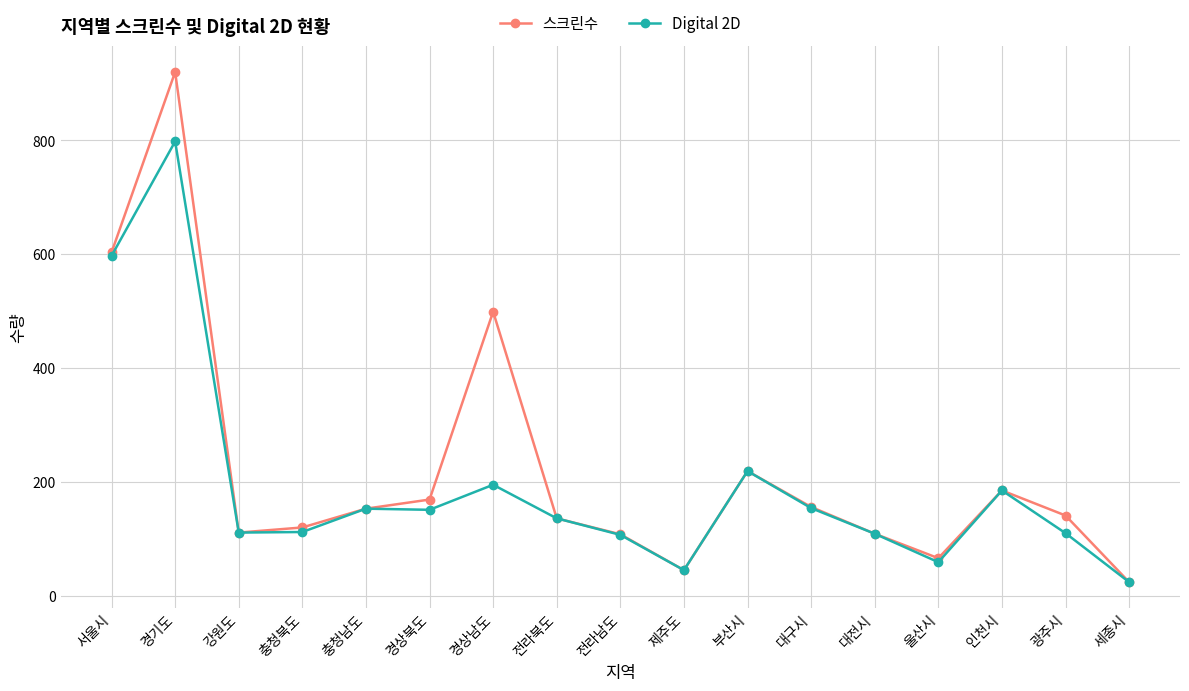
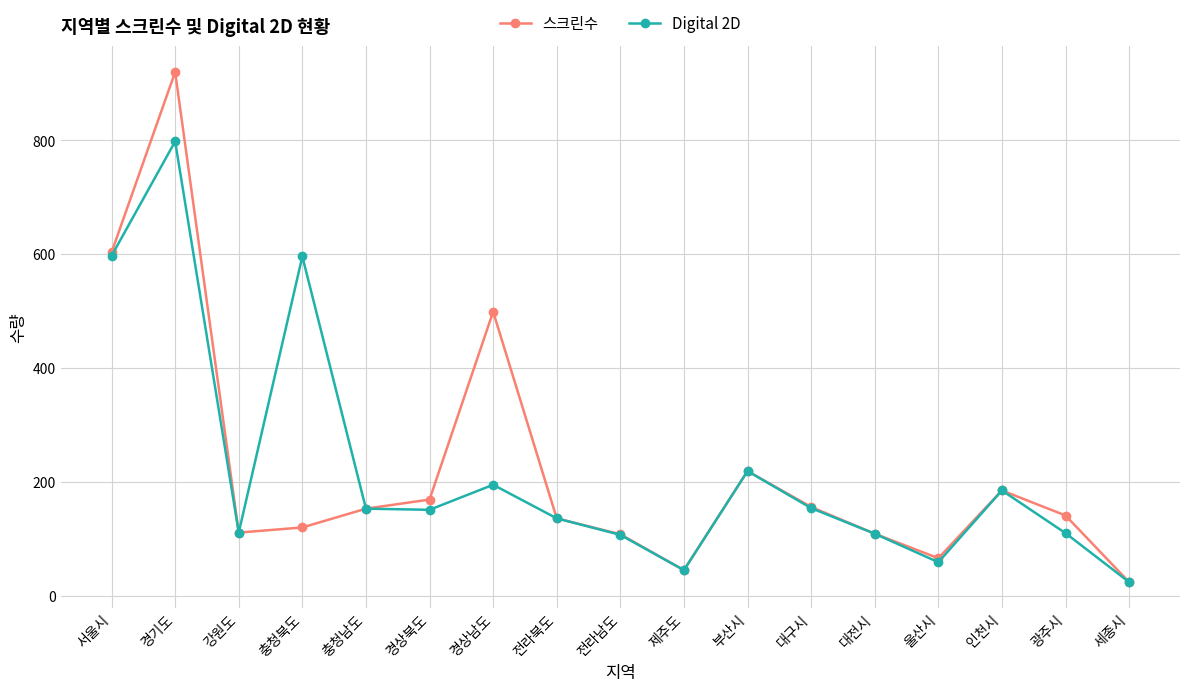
  {
    "스크린수": {
      "서울시": 600,
      "경기도": 920,
      "충청북도": 120,
      "경상북도": 170,
      "경상남도": 500,
      "울산시": 70,
      "광주시": 140
    },
    "Digital 2D": {
      "서울시": 600,
      "경기도": 800,
-     "충청북도": 110,
+     "충청북도": 600,
      "경상북도": 150,
      "경상남도": 200,
      "울산시": 60,
      "광주시": 110
    }
  }
